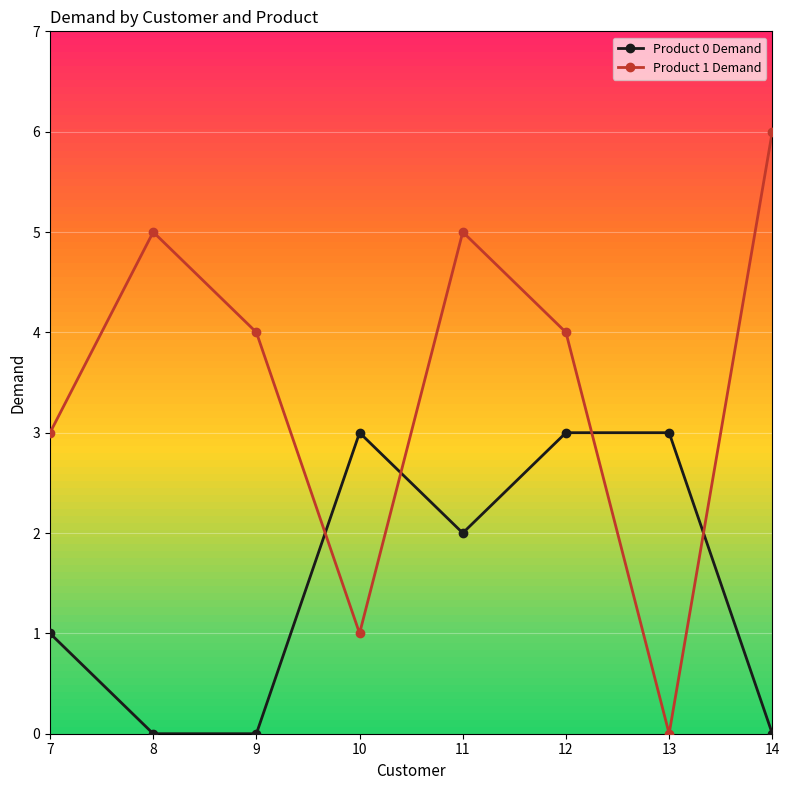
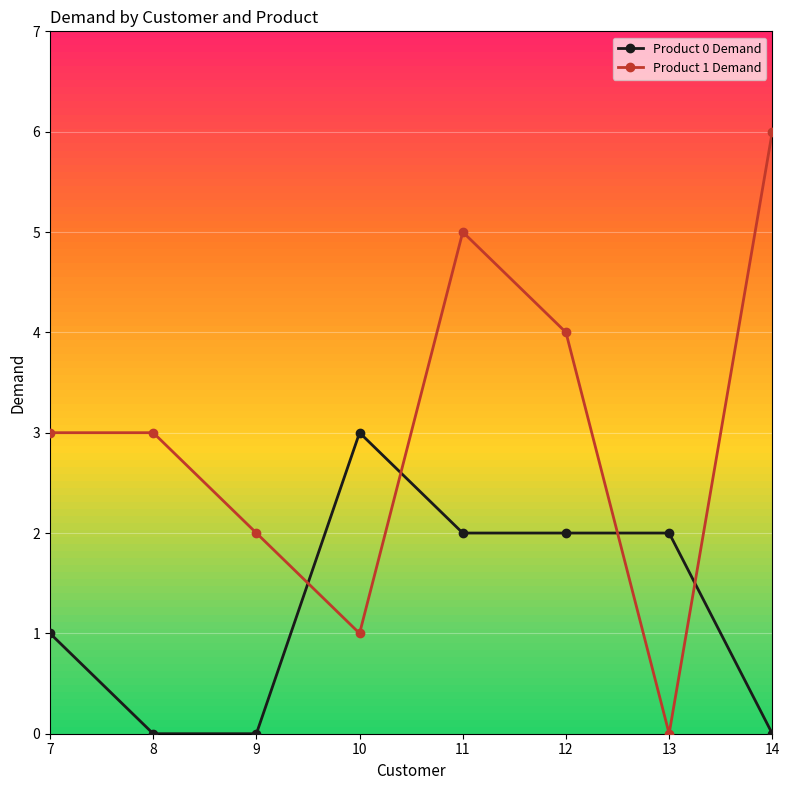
  {
    "Product 0 Demand": {
      "7": 1,
      "8": 0,
      "9": 0,
      "10": 3,
      "11": 2,
-     "12": 3,
-     "13": 3,
+     "12": 2,
+     "13": 2,
      "14": 0
    },
    "Product 1 Demand": {
      "7": 3,
-     "8": 5,
-     "9": 4,
+     "8": 3,
+     "9": 2,
      "10": 1,
      "11": 5,
      "12": 4,
      "13": 0,
      "14": 6
    }
  }
